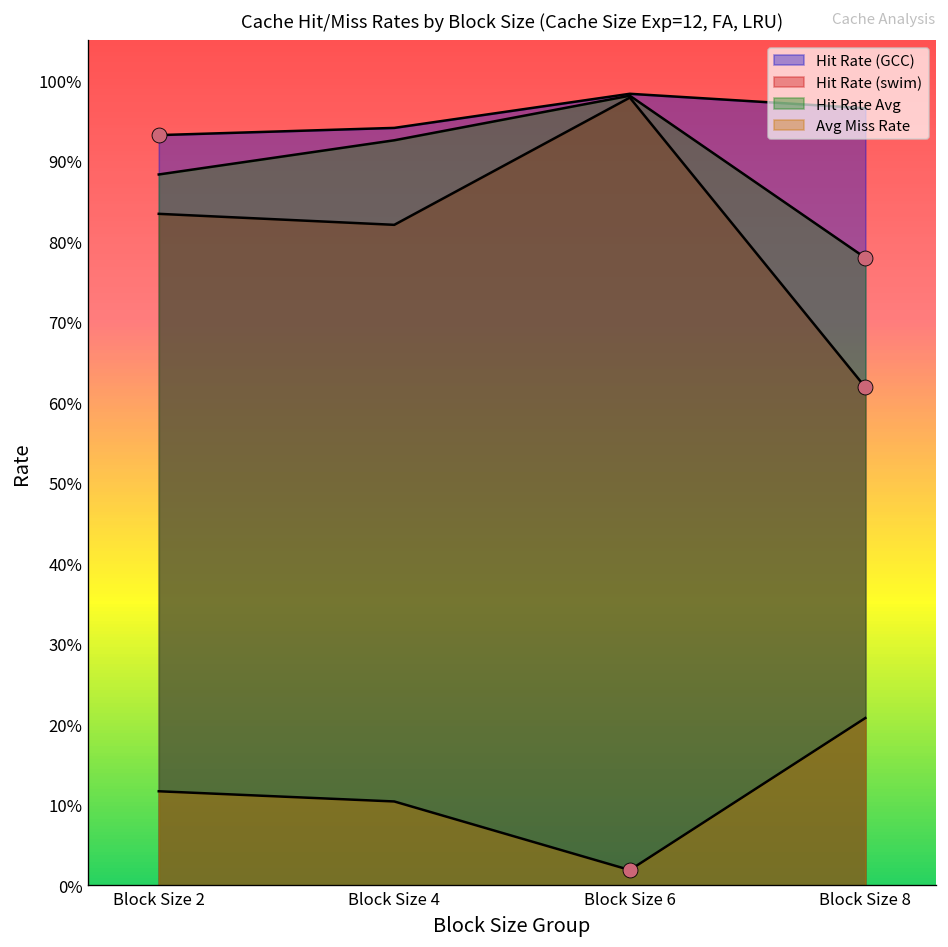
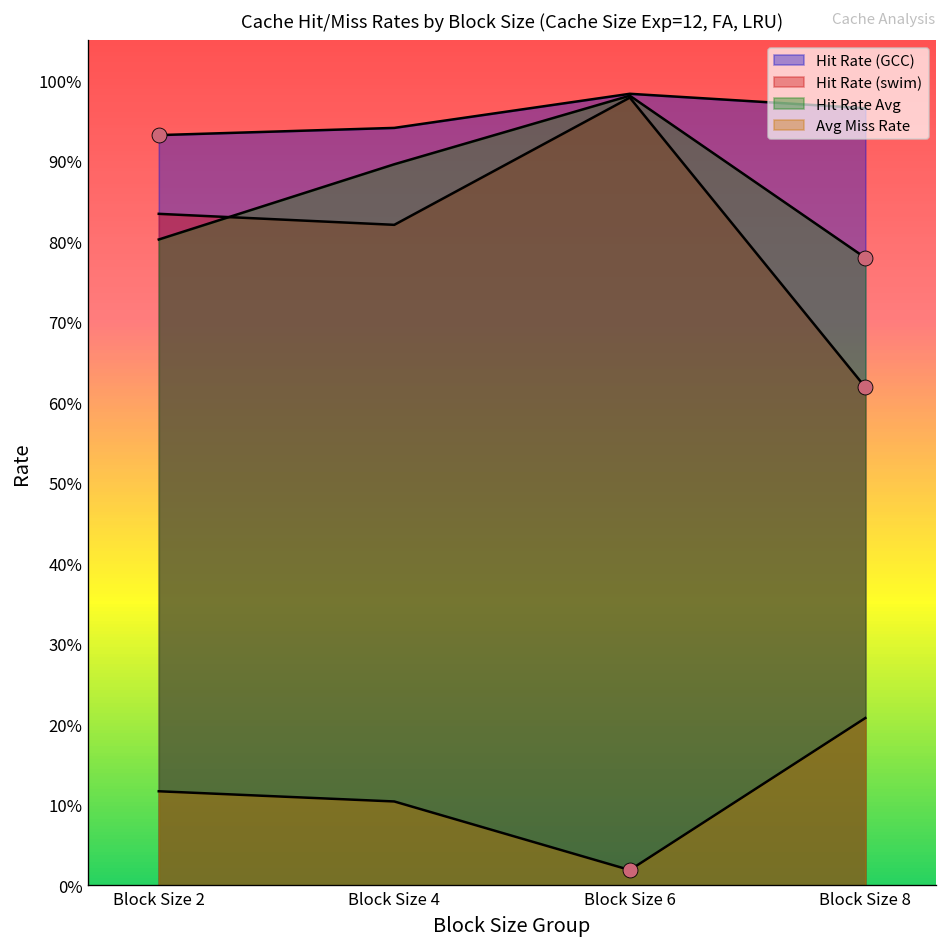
  {
    "Hit Rate (GCC)": {
      "Block Size 4": "94%"
    },
    "Hit Rate Avg": {
-     "Block Size 2": "88%",
-     "Block Size 4": "93%"
+     "Block Size 2": "80%",
+     "Block Size 4": "90%"
    }
  }
